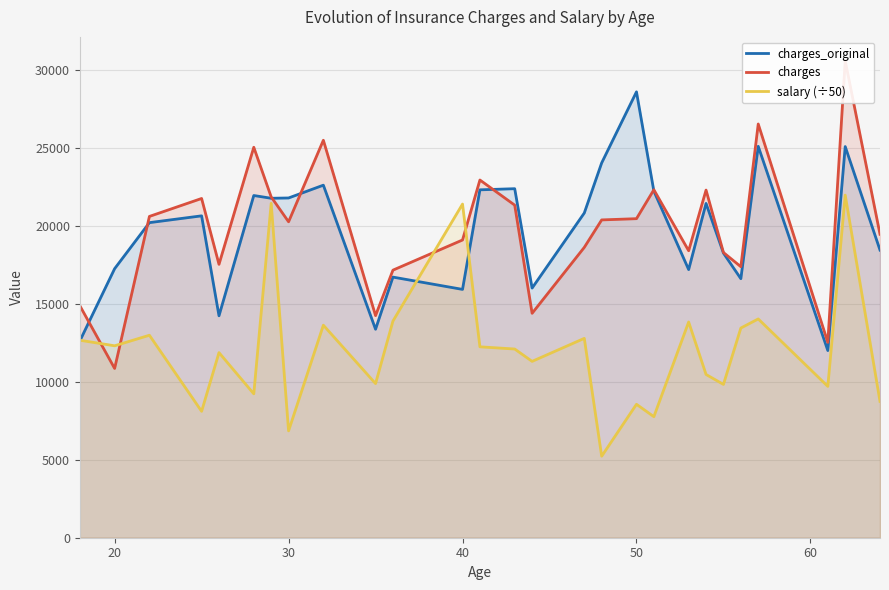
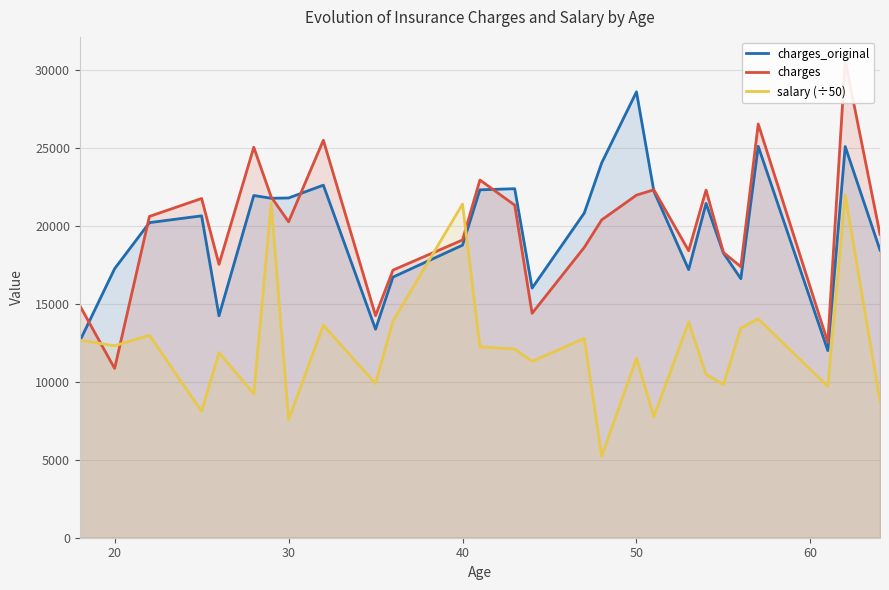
  {
    "charges_original": {
      "20": 17300,
      "30": 21800,
-     "40": 15900,
+     "40": 18800,
      "50": 28600
    },
    "charges": {
      "20": 10900,
      "30": 20300,
      "40": 19100,
-     "50": 20500
+     "50": 22000
    },
    "salary (÷50)": {
      "20": 12300,
-     "30": 6900,
+     "30": 7600,
      "40": 21400,
-     "50": 8600
+     "50": 11500
    }
  }
